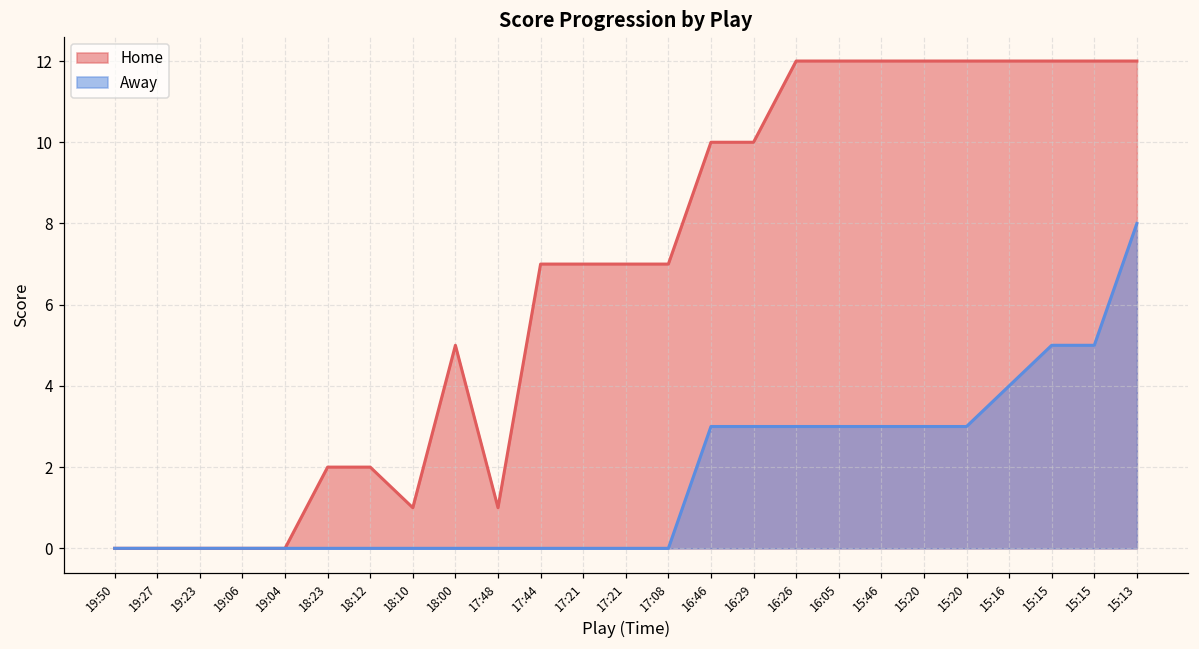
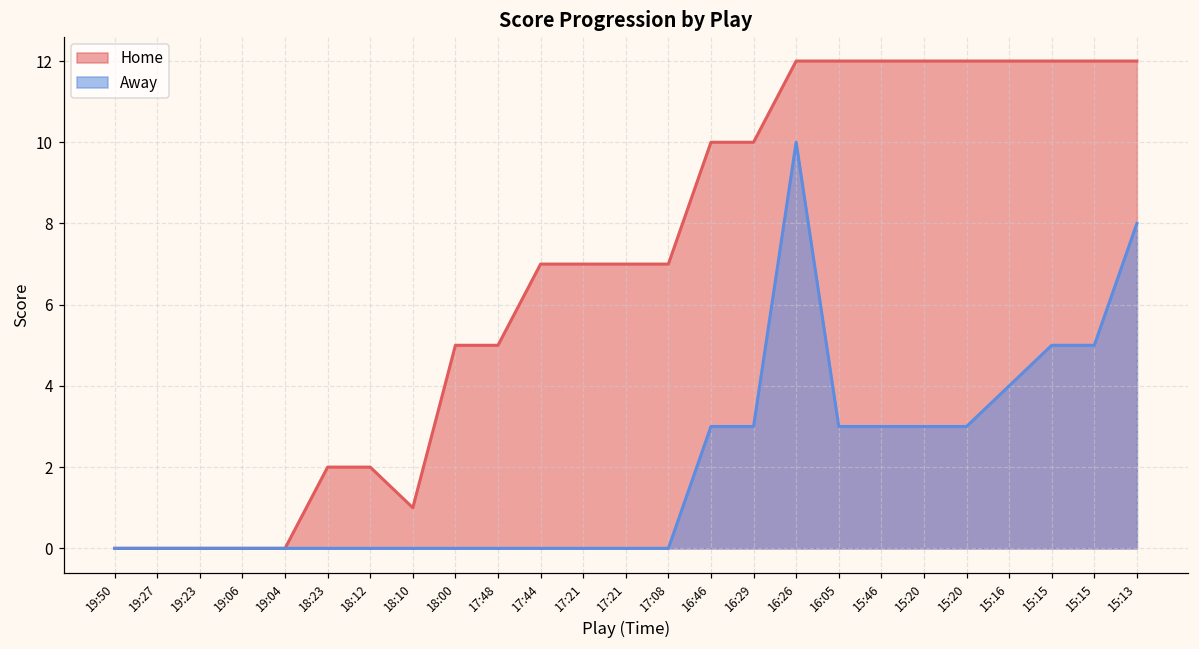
  {
    "Home": {
      "18:23": 2,
      "18:12": 2,
      "18:10": 1,
      "18:00": 5,
-     "17:48": 1,
+     "17:48": 5,
      "17:44": 7,
      "17:08": 7,
      "16:46": 10,
      "16:29": 10,
      "16:26": 12,
      "16:05": 12,
      "15:46": 12,
      "15:16": 12,
      "15:13": 12
    },
    "Away": {
      "18:23": 0,
      "18:12": 0,
      "18:10": 0,
      "18:00": 0,
      "17:48": 0,
      "17:44": 0,
      "17:08": 0,
      "16:46": 3,
      "16:29": 3,
-     "16:26": 3,
+     "16:26": 10,
      "16:05": 3,
      "15:46": 3,
      "15:16": 4,
      "15:13": 8
    }
  }
